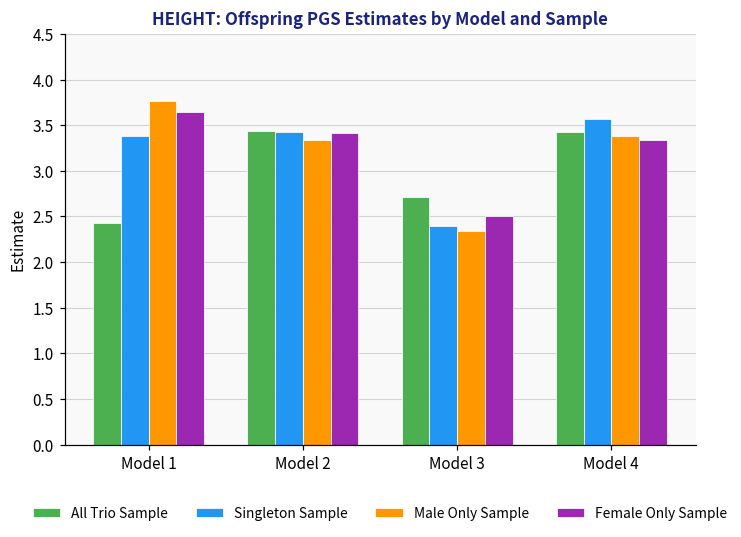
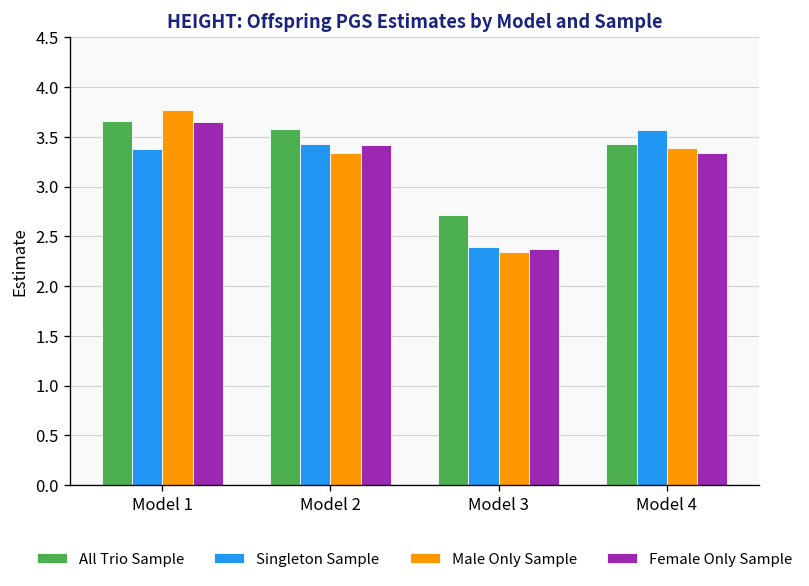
  {
    "All Trio Sample": {
-     "Model 1": 2.4,
-     "Model 2": 3.4,
+     "Model 1": 3.7,
+     "Model 2": 3.6,
      "Model 3": 2.7,
      "Model 4": 3.4
    },
    "Singleton Sample": {
      "Model 1": 3.4,
      "Model 2": 3.4,
      "Model 3": 2.4,
      "Model 4": 3.6
    },
    "Male Only Sample": {
      "Model 1": 3.8,
      "Model 2": 3.3,
      "Model 3": 2.3,
      "Model 4": 3.4
    },
    "Female Only Sample": {
      "Model 1": 3.7,
      "Model 2": 3.4,
-     "Model 3": 2.5,
+     "Model 3": 2.4,
      "Model 4": 3.3
    }
  }
